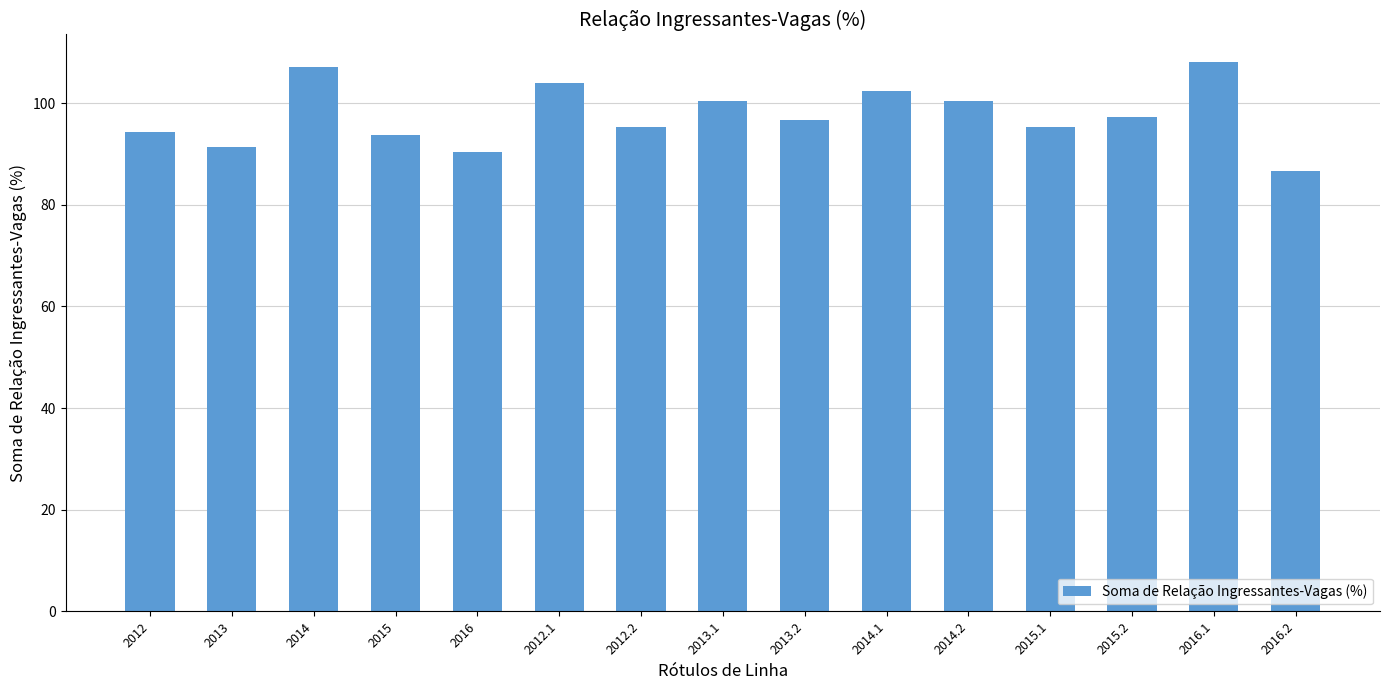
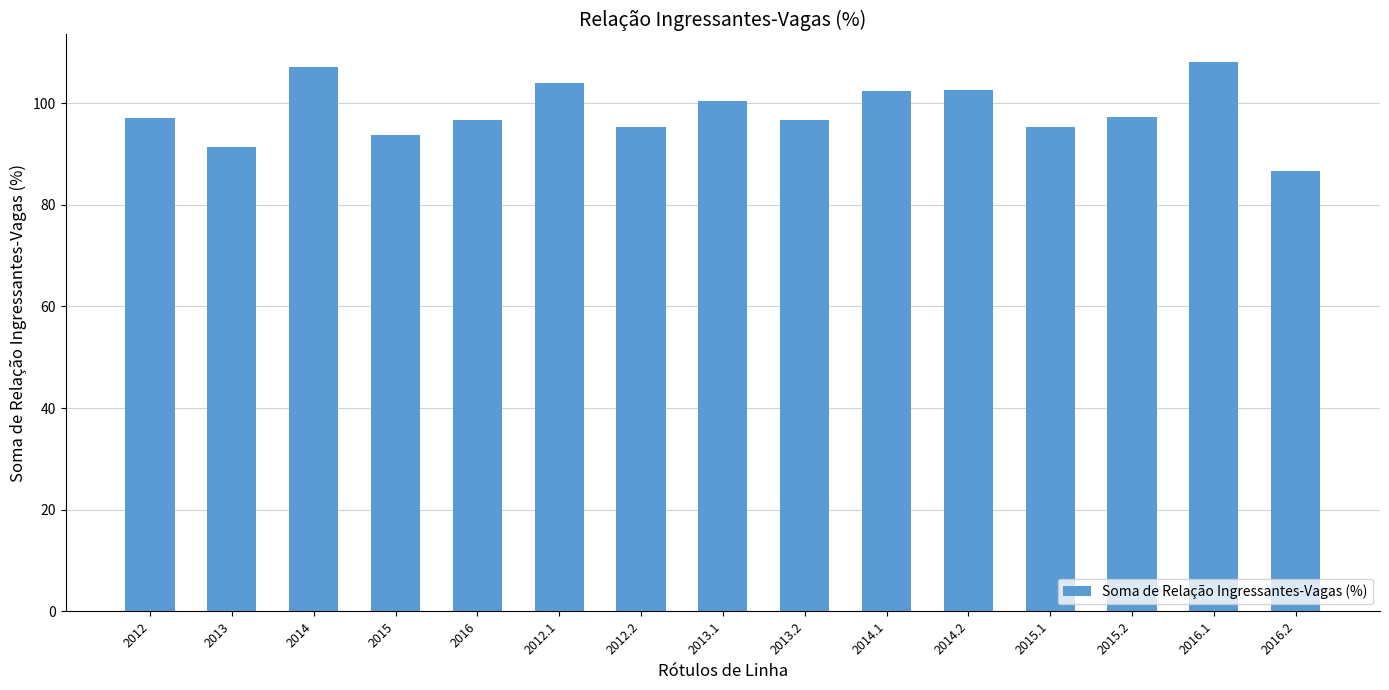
  {
-   "2012": 94,
+   "2012": 97,
    "2013": 91,
    "2014": 107,
    "2015": 94,
-   "2016": 90,
+   "2016": 97,
    "2012.1": 104,
    "2012.2": 95,
    "2013.1": 100,
    "2013.2": 97,
    "2014.1": 102,
-   "2014.2": 100,
+   "2014.2": 103,
    "2015.1": 95,
    "2015.2": 97,
    "2016.1": 108,
    "2016.2": 87
  }
